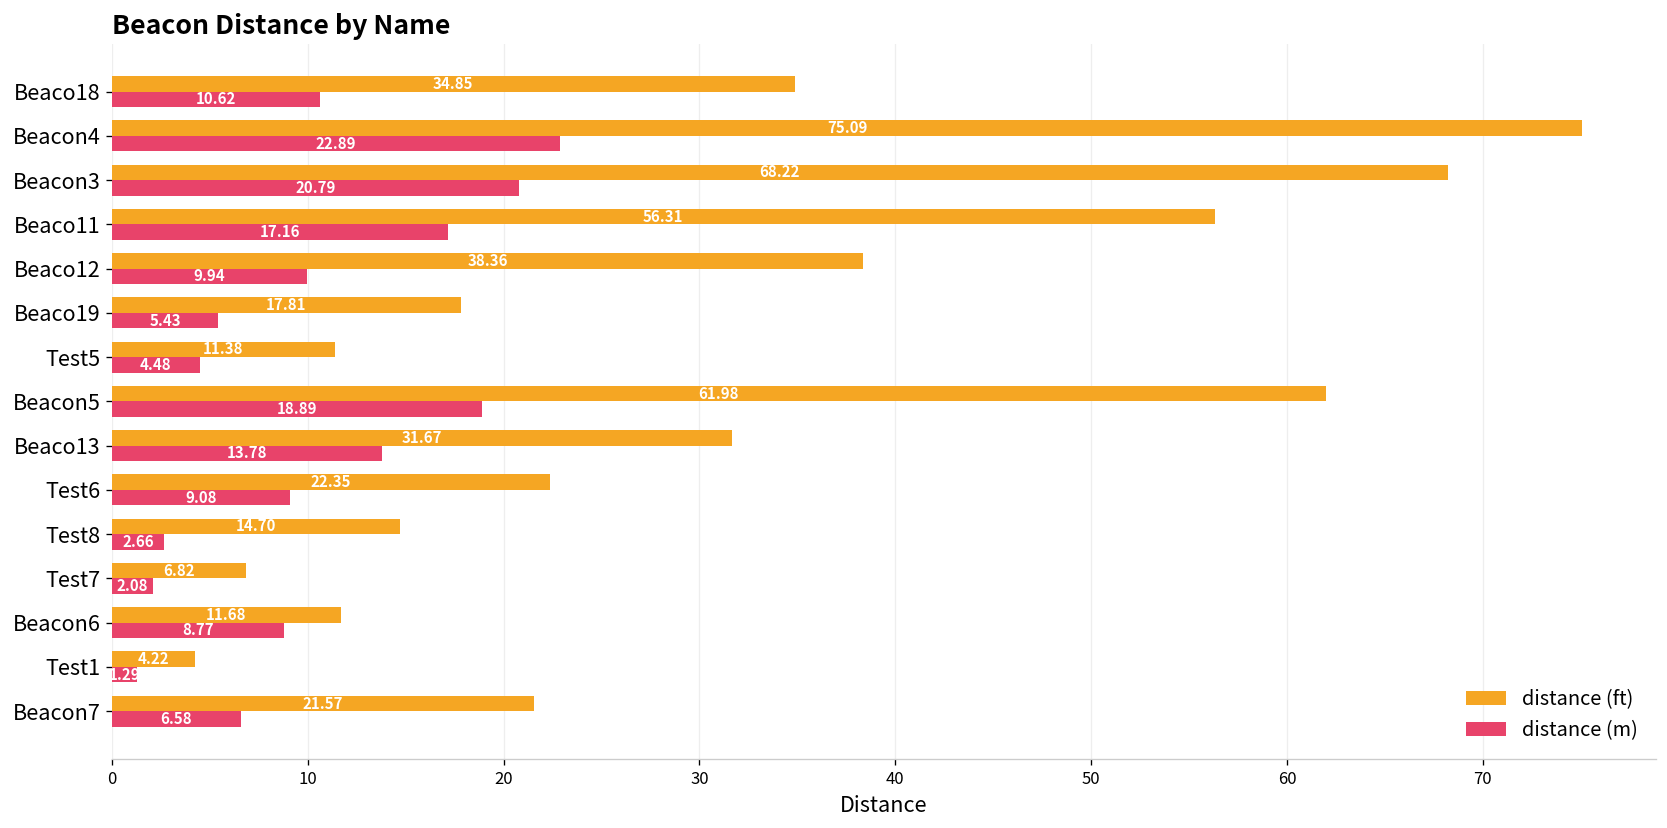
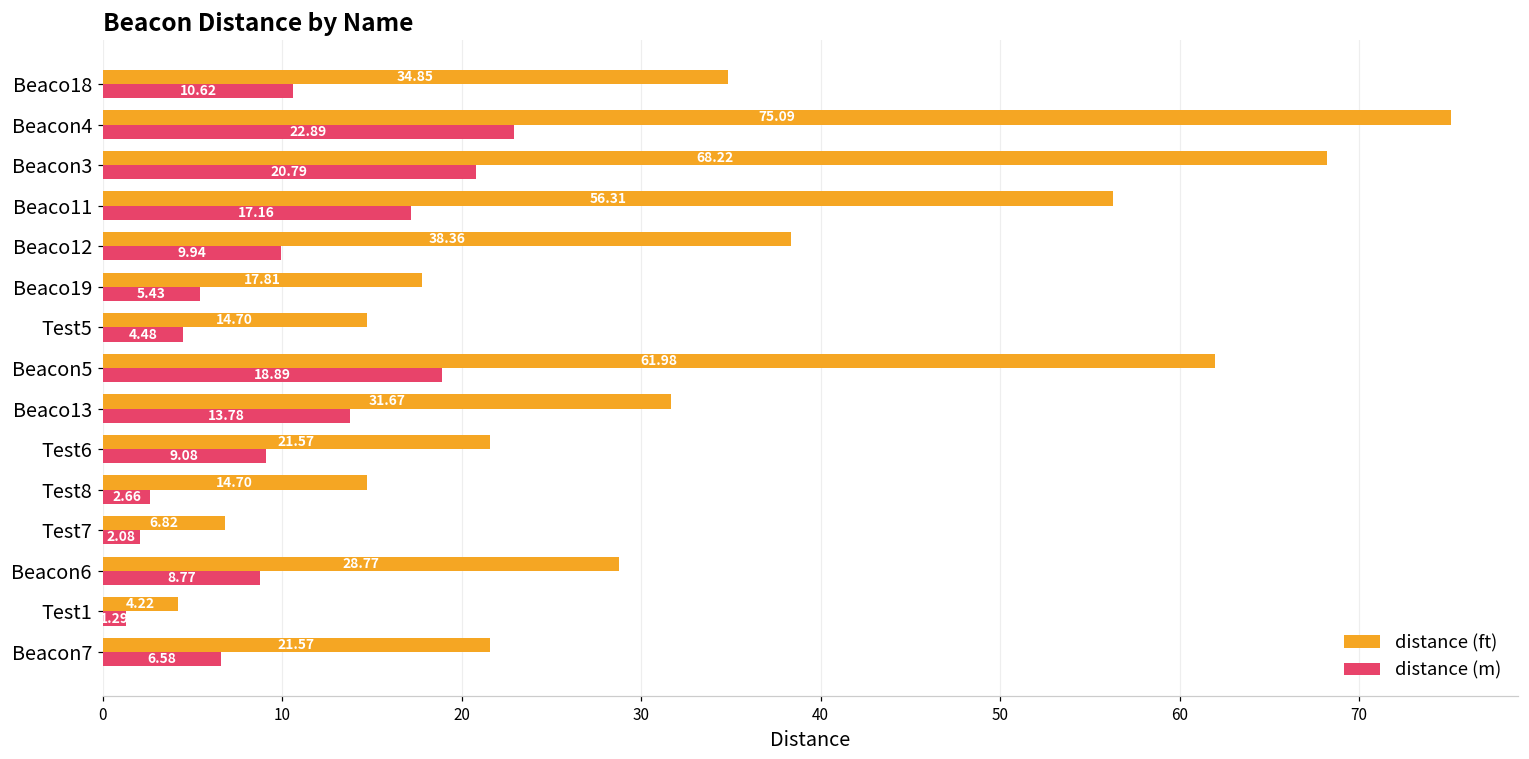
  {
    "distance (ft)": {
      "Beaco18": 34.85,
      "Beacon4": 75.09,
      "Beacon3": 68.22,
      "Beaco11": 56.31,
      "Beaco12": 38.36,
      "Beaco19": 17.81,
-     "Test5": 11.38,
+     "Test5": 14.70,
      "Beacon5": 61.98,
      "Beaco13": 31.67,
-     "Test6": 22.35,
+     "Test6": 21.57,
      "Test8": 14.70,
      "Test7": 6.82,
-     "Beacon6": 11.68,
+     "Beacon6": 28.77,
      "Test1": 4.22,
      "Beacon7": 21.57
    },
    "distance (m)": {
      "Beaco18": 10.62,
      "Beacon4": 22.89,
      "Beacon3": 20.79,
      "Beaco11": 17.16,
      "Beaco12": 9.94,
      "Beaco19": 5.43,
      "Test5": 4.48,
      "Beacon5": 18.89,
      "Beaco13": 13.78,
      "Test6": 9.08,
      "Test8": 2.66,
      "Test7": 2.08,
      "Beacon6": 8.77,
      "Test1": 1.29,
      "Beacon7": 6.58
    }
  }
